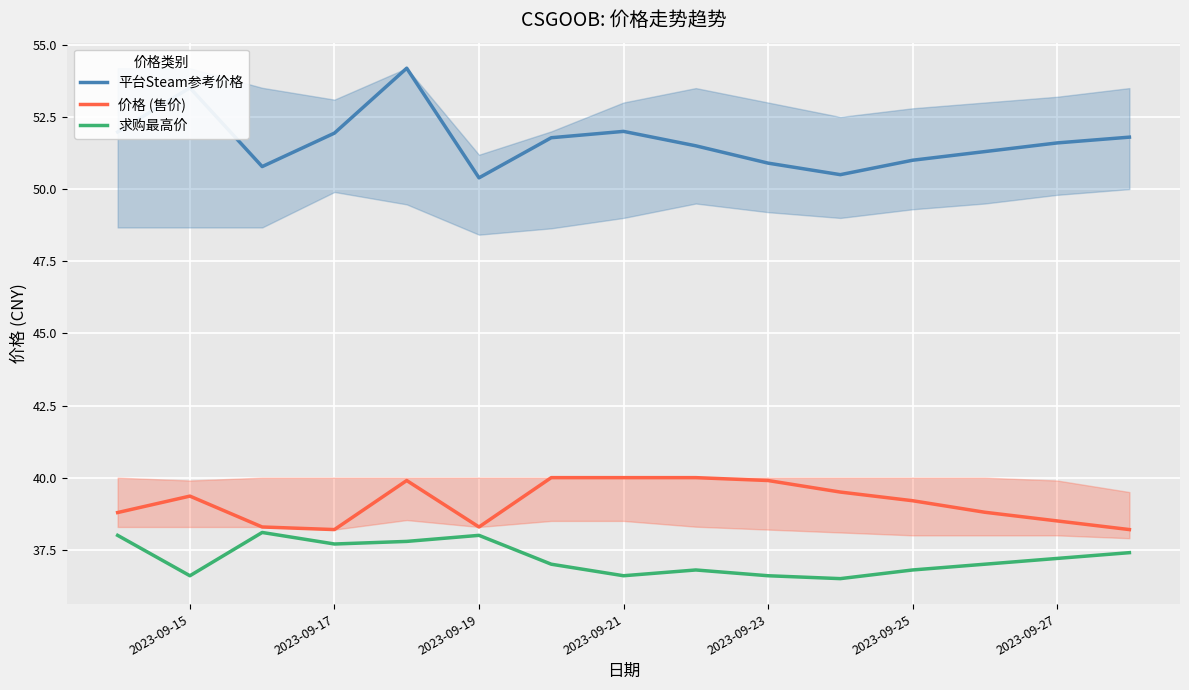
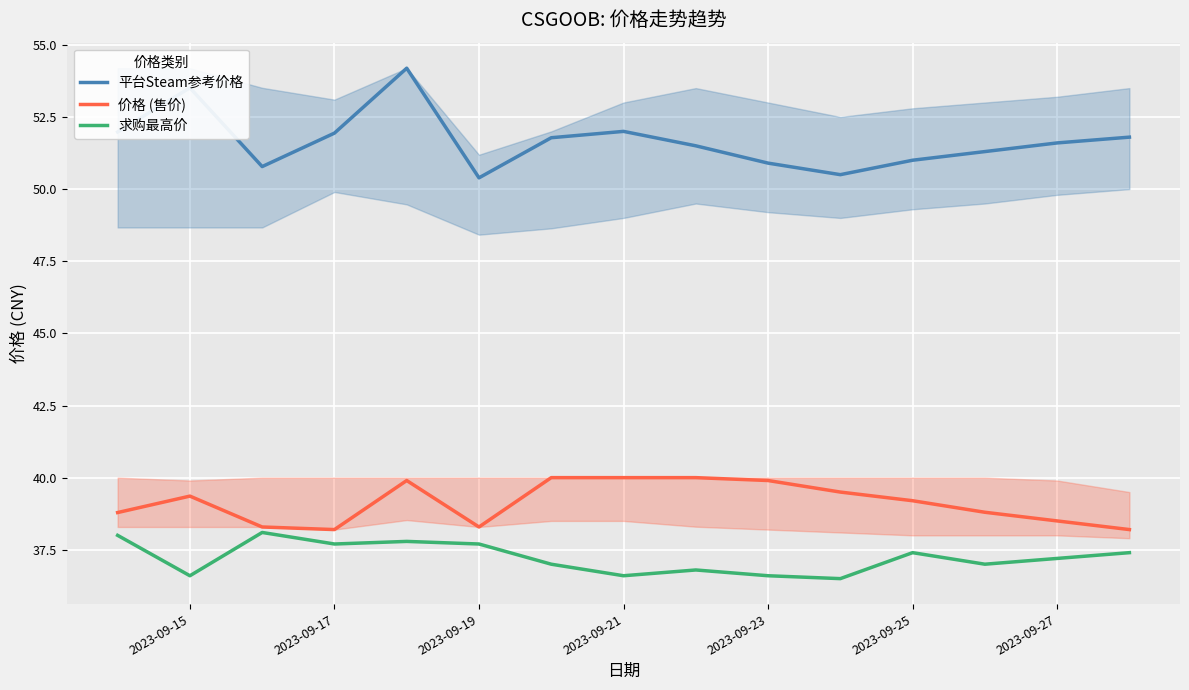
  {
    "求购最高价": {
      "2023-09-15": 36.6,
      "2023-09-17": 37.7,
-     "2023-09-19": 38.0,
+     "2023-09-19": 37.7,
      "2023-09-21": 36.6,
      "2023-09-23": 36.6,
-     "2023-09-25": 36.8,
+     "2023-09-25": 37.4,
      "2023-09-27": 37.2
    }
  }
